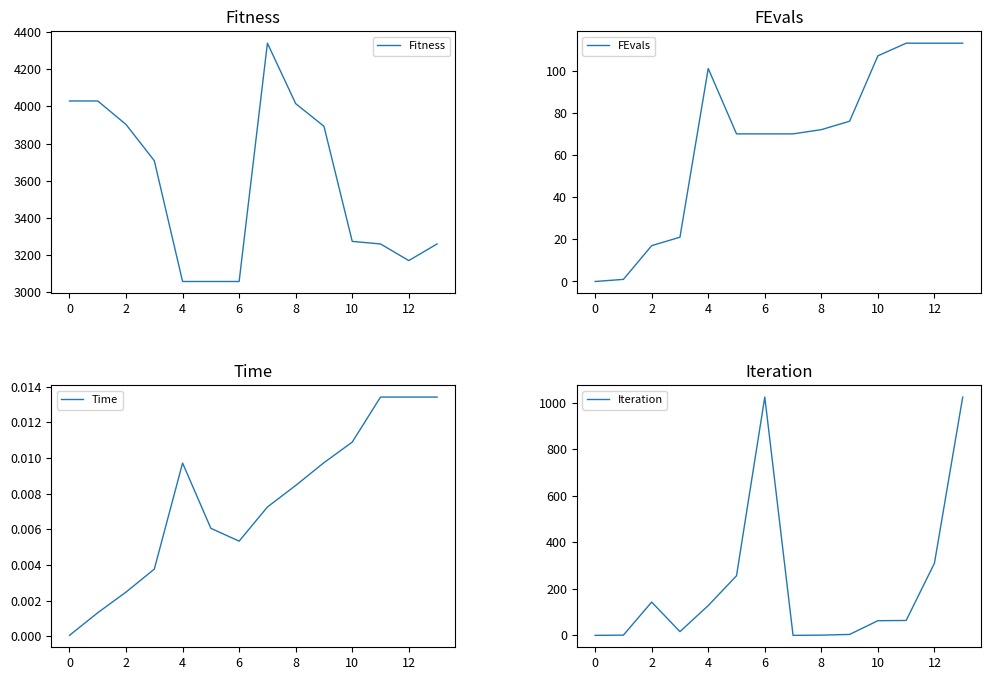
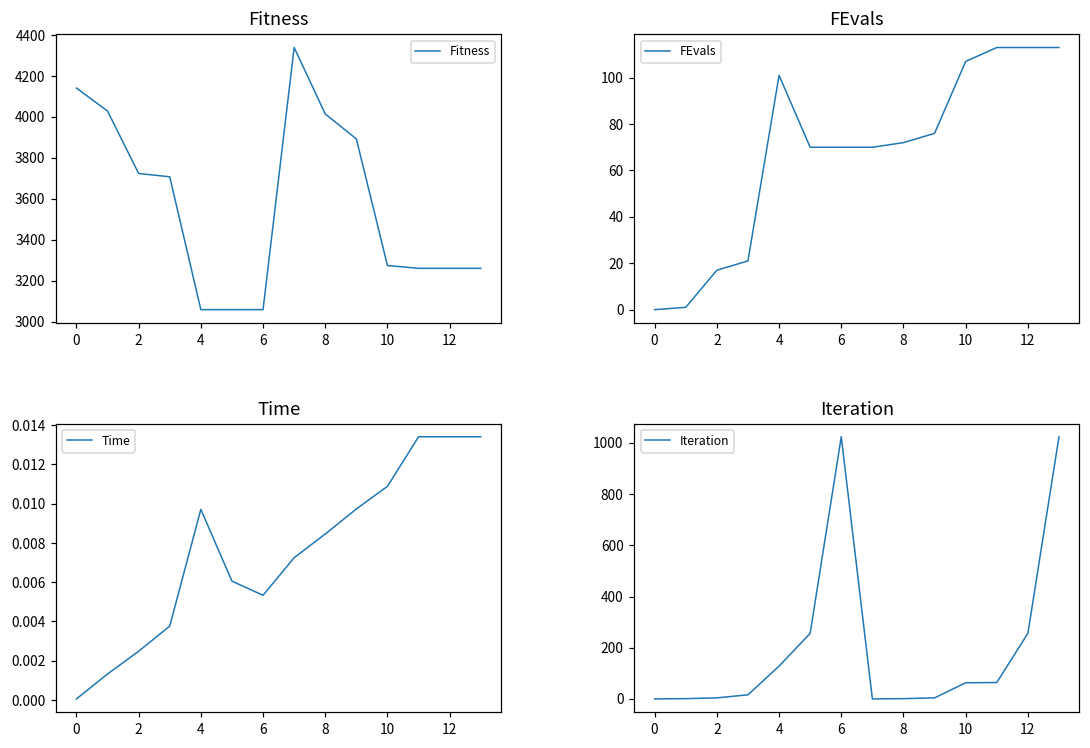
  {
    "Fitness": {
-     "0": 4030,
-     "2": 3900,
+     "0": 4140,
+     "2": 3720,
      "4": 3060,
      "6": 3060,
      "8": 4010,
      "10": 3270,
-     "12": 3170
+     "12": 3260
    },
    "FEvals": {
      "0": 0,
      "2": 17,
      "4": 101,
      "6": 70,
      "8": 72,
      "10": 107,
      "12": 113
    },
    "Time": {
      "0": 0.0001,
      "2": 0.0025,
      "4": 0.0097,
      "6": 0.0053,
      "8": 0.0085,
      "10": 0.0109,
      "12": 0.0134
    },
    "Iteration": {
      "0": 0,
-     "2": 140,
+     "2": 0,
      "4": 130,
      "6": 1020,
      "8": 0,
      "10": 60,
-     "12": 310
+     "12": 260
    }
  }
